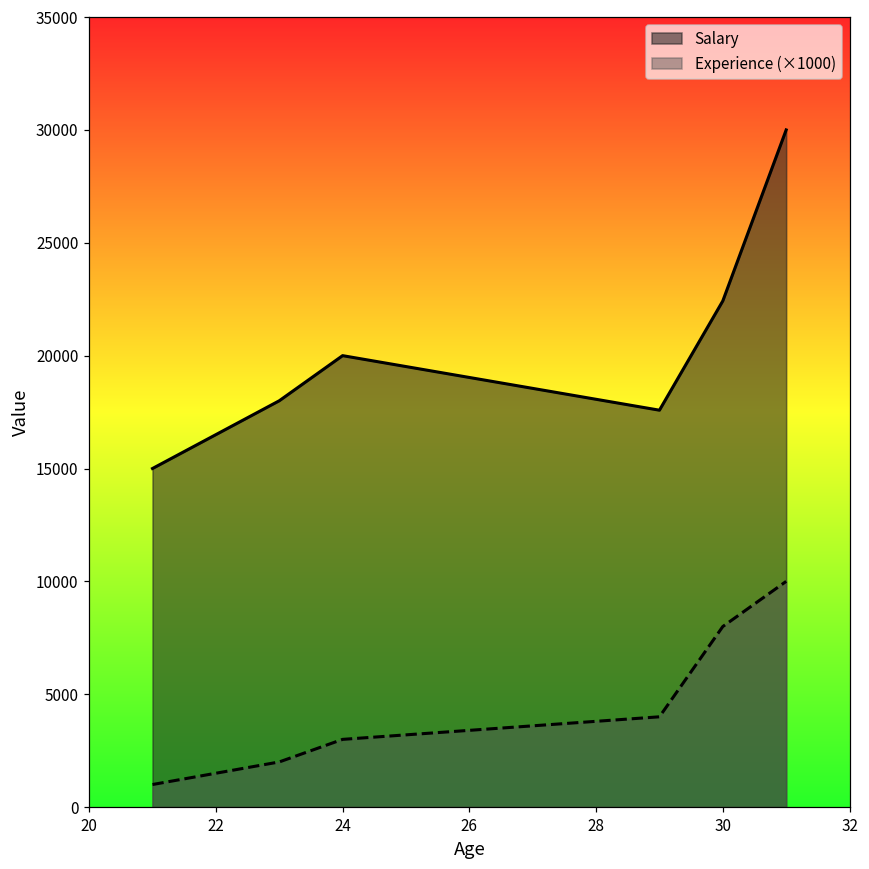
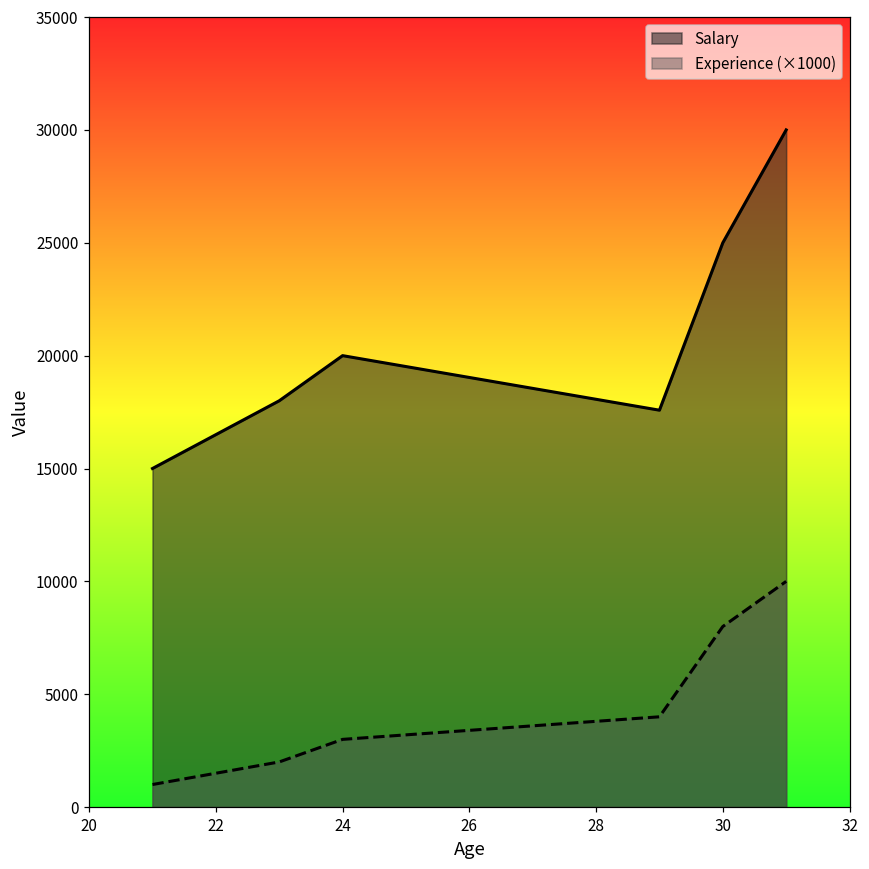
  {
    "Salary": {
      "24": 20000,
-     "30": 22400
+     "30": 25000
    },
    "Experience (×1000)": {
      "24": 3000,
      "30": 8000
    }
  }
